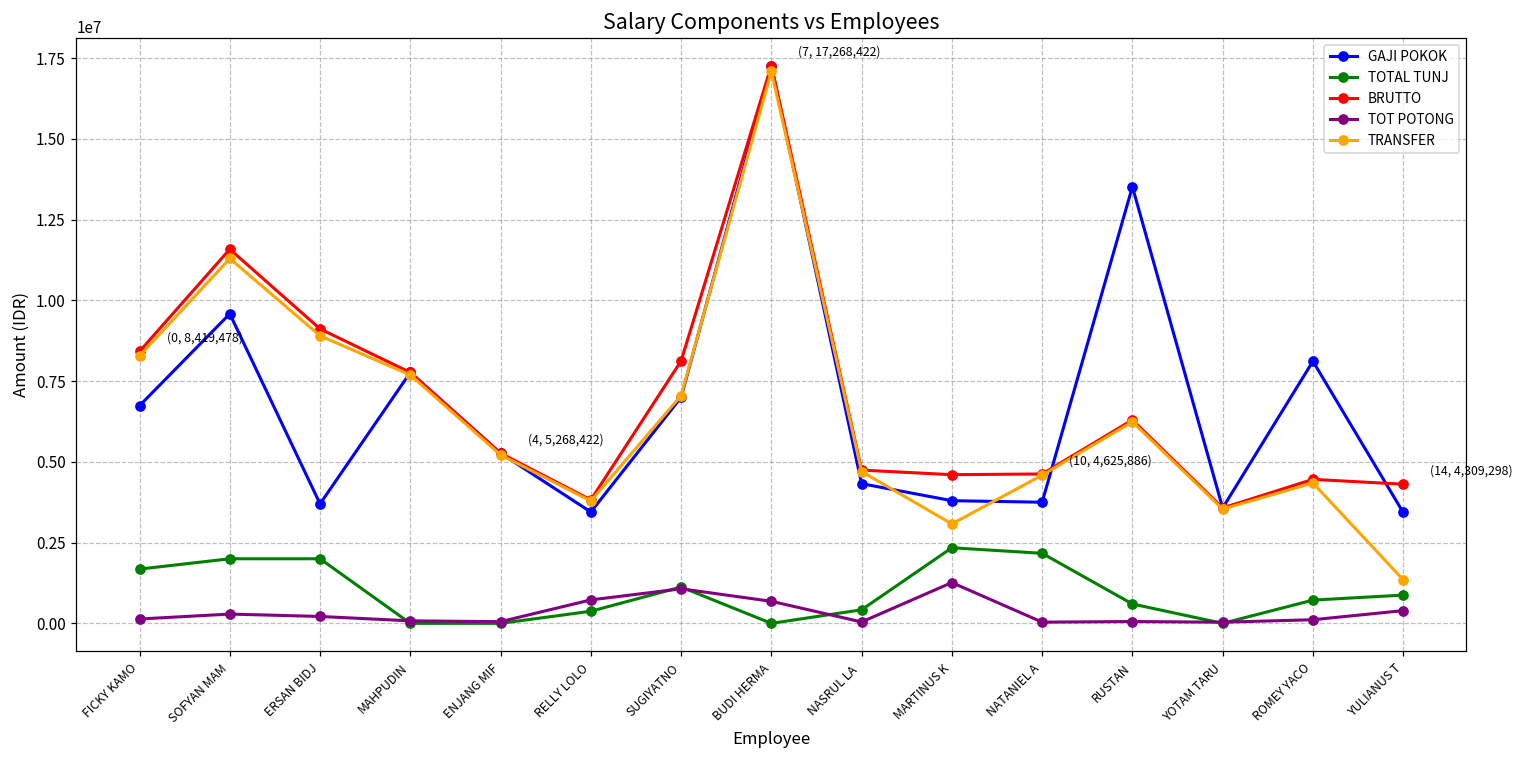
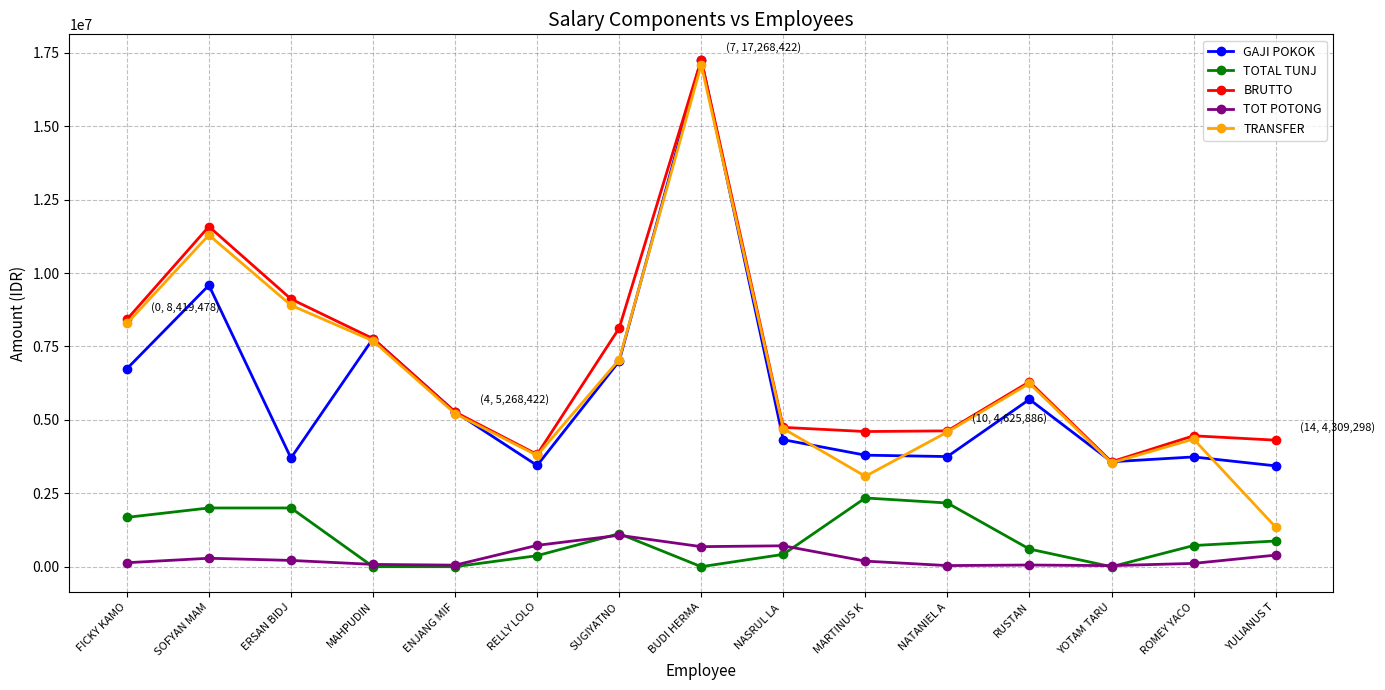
  {
    "GAJI POKOK": {
      "FICKY KAMO": 6700000,
      "ERSAN BIDJ": 3700000,
      "RELLY LOLO": 3400000,
      "NASRUL LA": 4300000,
      "MARTINUS K": 3800000,
      "NATANIEL A": 3800000,
-     "RUSTAN": 13500000,
-     "ROMEY YACO": 8100000,
+     "RUSTAN": 5700000,
+     "ROMEY YACO": 3700000,
      "YULIANUS T": 3400000
    },
    "TOTAL TUNJ": {
      "FICKY KAMO": 1700000,
      "SOFYAN MAM": 2000000,
      "ERSAN BIDJ": 2000000,
      "RELLY LOLO": 400000,
      "BUDI HERMA": 0,
      "NASRUL LA": 400000,
      "MARTINUS K": 2300000,
      "NATANIEL A": 2200000,
      "RUSTAN": 600000,
      "ROMEY YACO": 700000,
      "YULIANUS T": 900000
    },
    "BRUTTO": {
      "FICKY KAMO": 8400000,
      "SOFYAN MAM": 11600000,
      "ERSAN BIDJ": 9100000,
      "SUGIYATNO": 8100000,
      "MARTINUS K": 4600000,
      "ROMEY YACO": 4500000,
      "YULIANUS T": 4300000
    },
    "TOT POTONG": {
      "FICKY KAMO": 100000,
      "SOFYAN MAM": 300000,
      "ERSAN BIDJ": 200000,
      "RELLY LOLO": 700000,
      "BUDI HERMA": 700000,
-     "NASRUL LA": 0,
-     "MARTINUS K": 1300000,
+     "NASRUL LA": 700000,
+     "MARTINUS K": 200000,
      "NATANIEL A": 0,
      "RUSTAN": 100000,
      "ROMEY YACO": 100000,
      "YULIANUS T": 400000
    },
    "TRANSFER": {
      "FICKY KAMO": 8300000,
      "SOFYAN MAM": 11300000,
      "ERSAN BIDJ": 8900000,
      "BUDI HERMA": 17100000,
      "MARTINUS K": 3100000,
      "ROMEY YACO": 4300000,
      "YULIANUS T": 1300000
    }
  }
